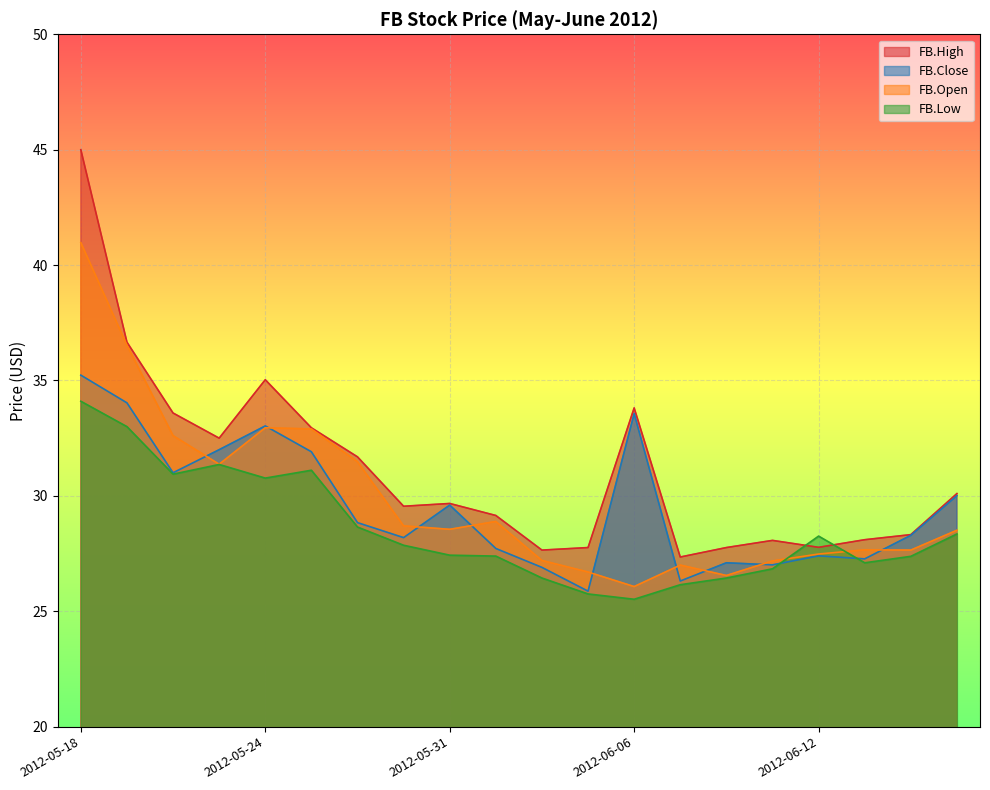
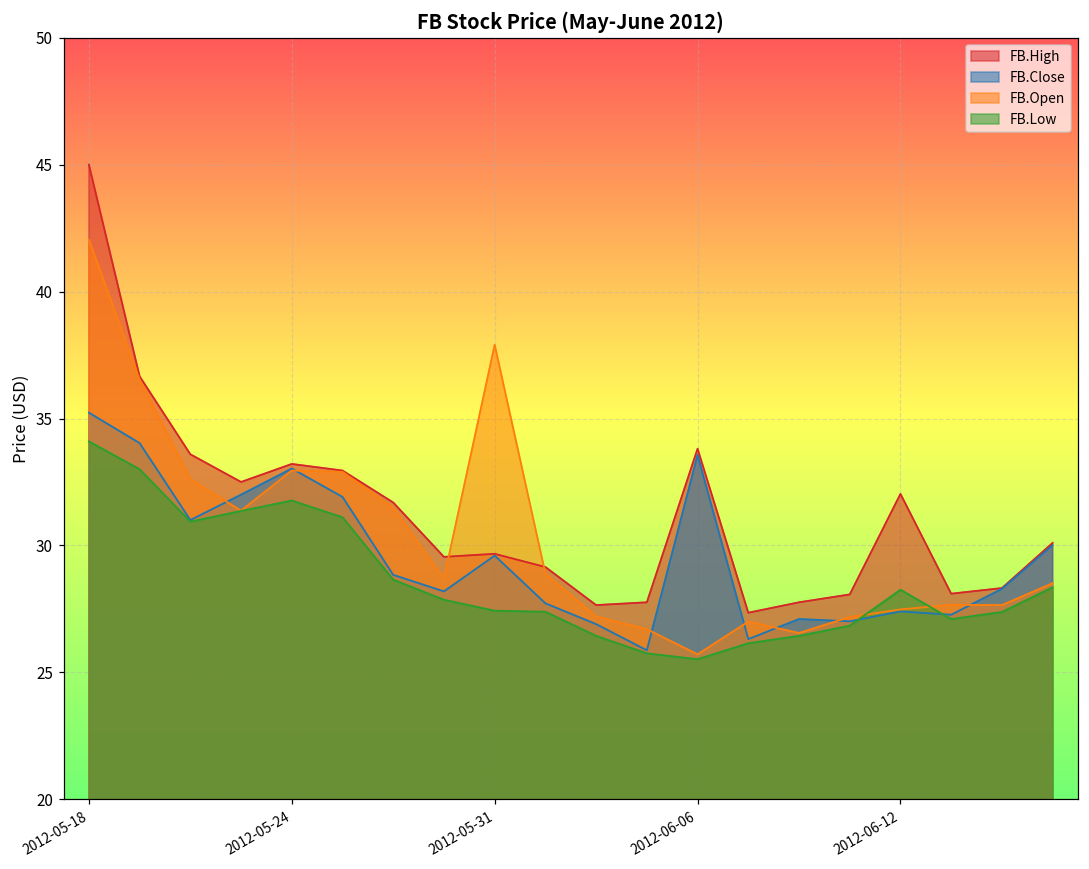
  {
    "FB.High": {
      "2012-05-18": 45.0,
-     "2012-05-24": 35.0,
+     "2012-05-24": 33.2,
      "2012-06-06": 33.8,
-     "2012-06-12": 27.8
+     "2012-06-12": 32.0
    },
    "FB.Close": {
      "2012-05-18": 35.2,
      "2012-06-06": 33.6
    },
    "FB.Open": {
-     "2012-05-18": 41.0,
-     "2012-05-31": 28.5,
-     "2012-06-06": 26.1
+     "2012-05-18": 42.0,
+     "2012-05-31": 37.9,
+     "2012-06-06": 25.7
    },
    "FB.Low": {
      "2012-05-18": 34.1,
-     "2012-05-24": 30.8,
+     "2012-05-24": 31.8,
      "2012-05-31": 27.4,
      "2012-06-06": 25.5,
      "2012-06-12": 28.3
    }
  }
